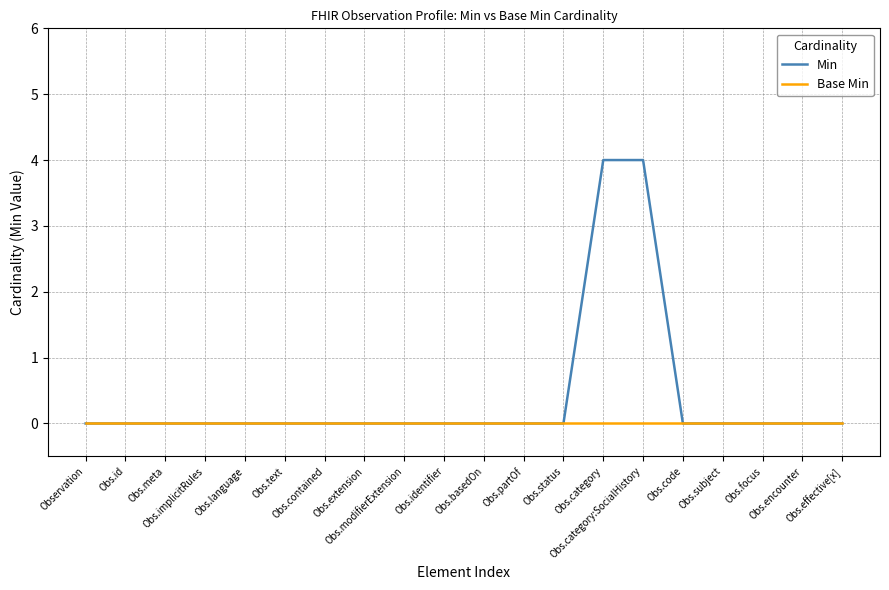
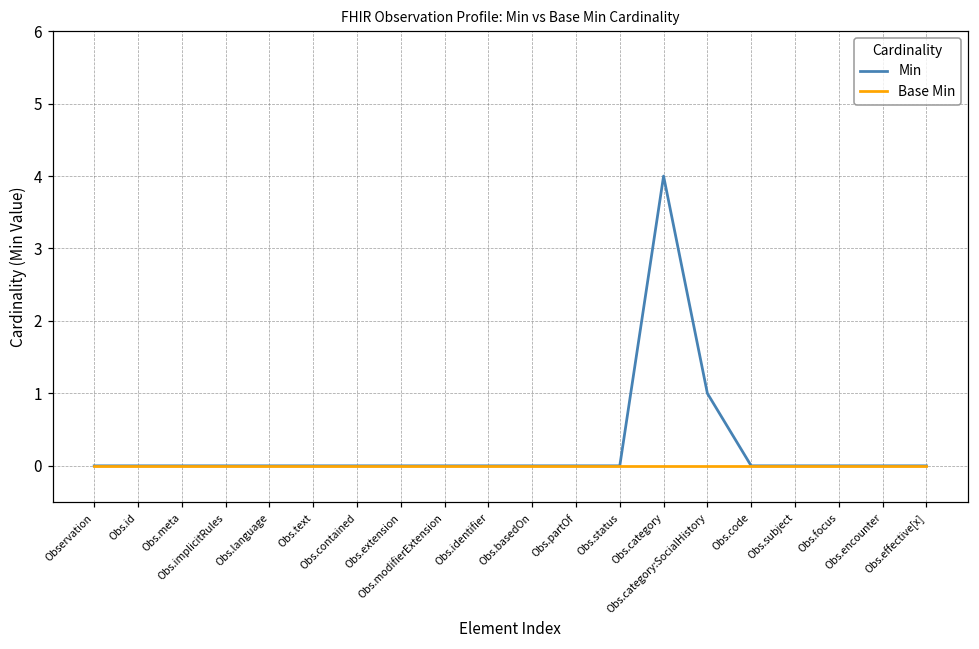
  {
    "Min": {
      "Obs.category": 4,
-     "Obs.category:SocialHistory": 4
+     "Obs.category:SocialHistory": 1
    },
    "Base Min": {
      "Obs.category": 0,
      "Obs.category:SocialHistory": 0
    }
  }
